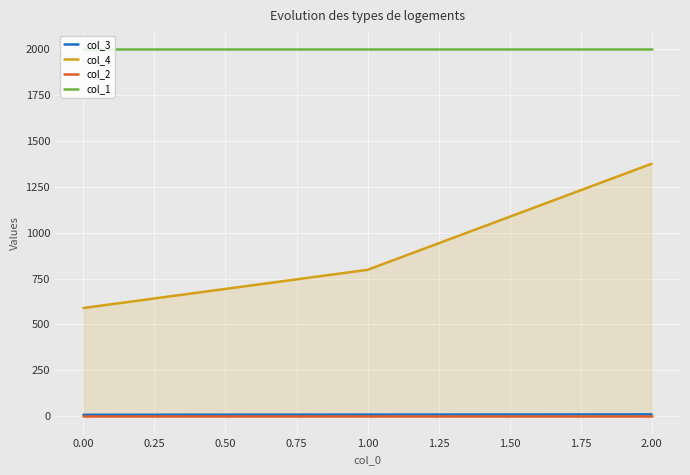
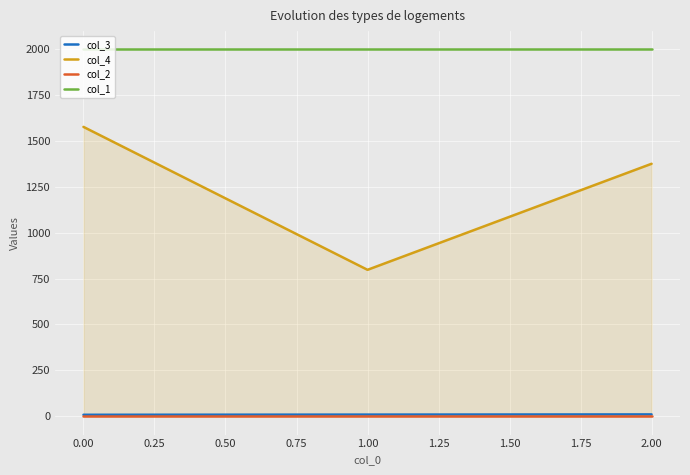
  {
    "col_4": {
-     "0.00": 590,
+     "0.00": 1580,
      "1.00": 800,
      "2.00": 1380
    },
    "col_1": {
      "1.00": 2000,
      "2.00": 2000
    }
  }
